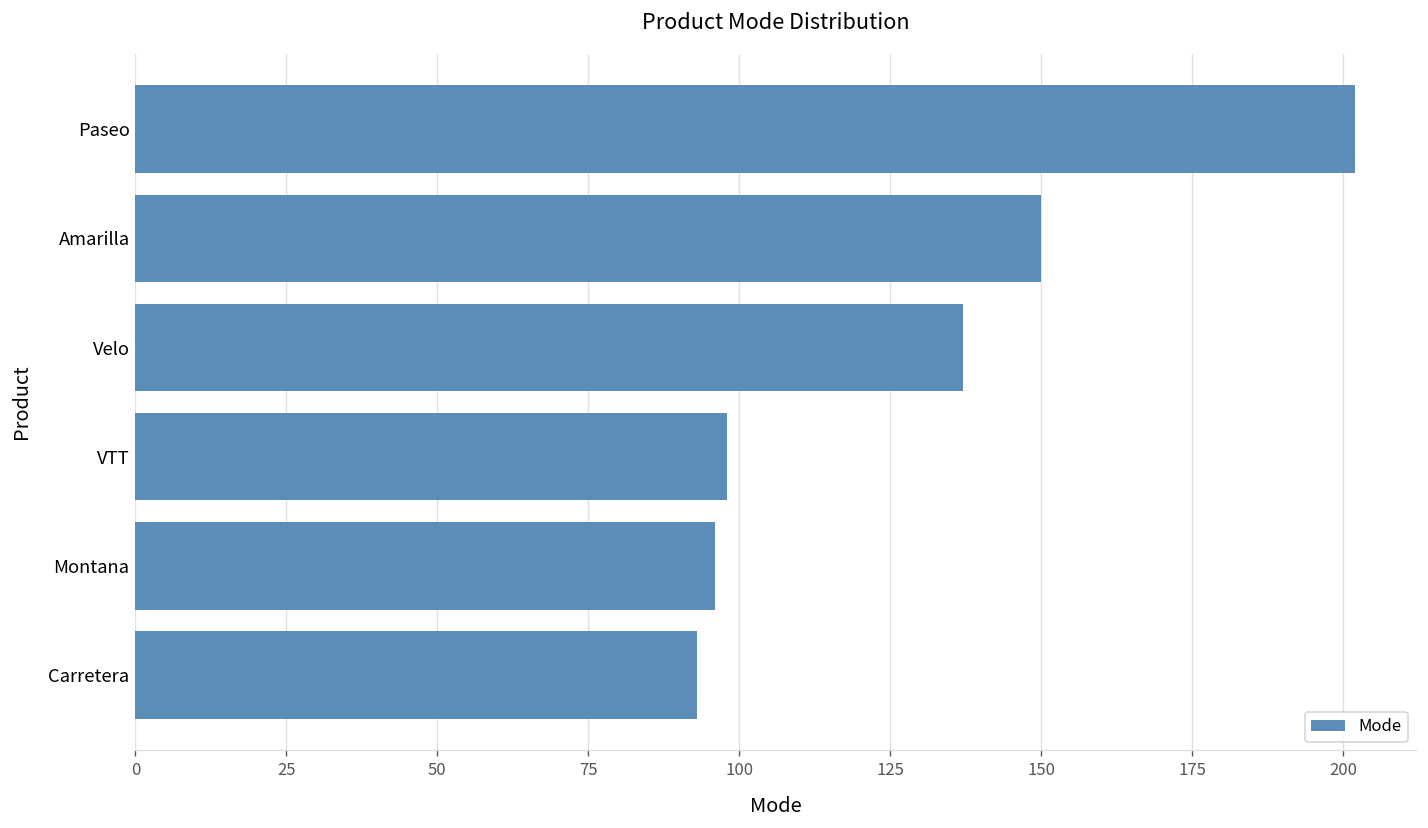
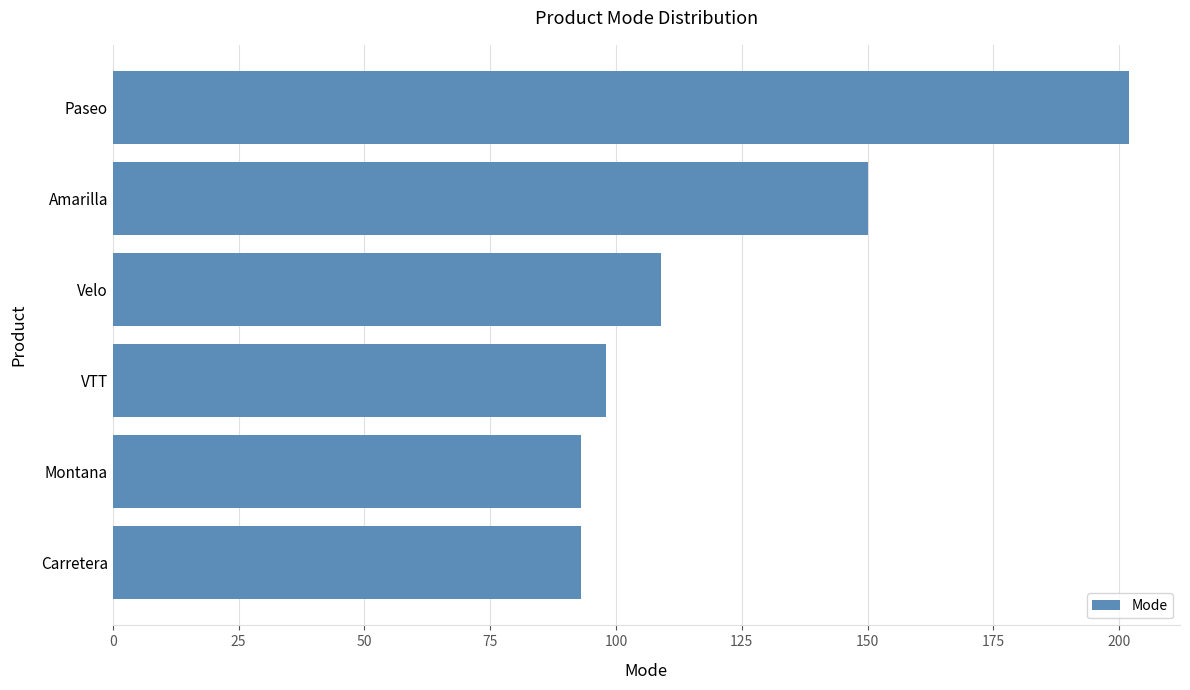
  {
    "Paseo": 202,
    "Amarilla": 150,
-   "Velo": 137,
+   "Velo": 109,
    "VTT": 98,
-   "Montana": 96,
+   "Montana": 93,
    "Carretera": 93
  }
